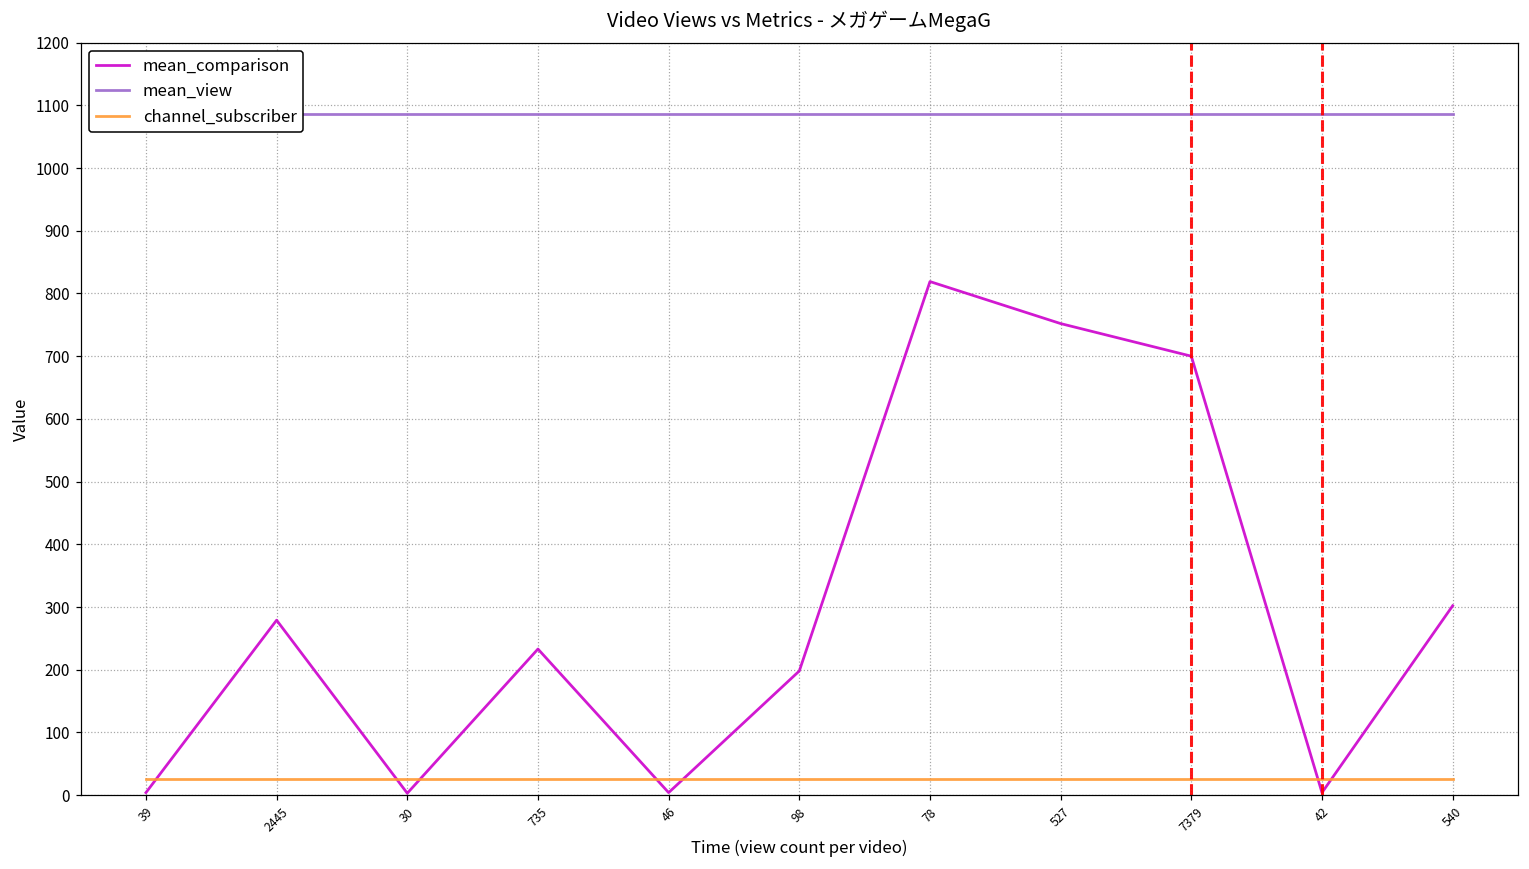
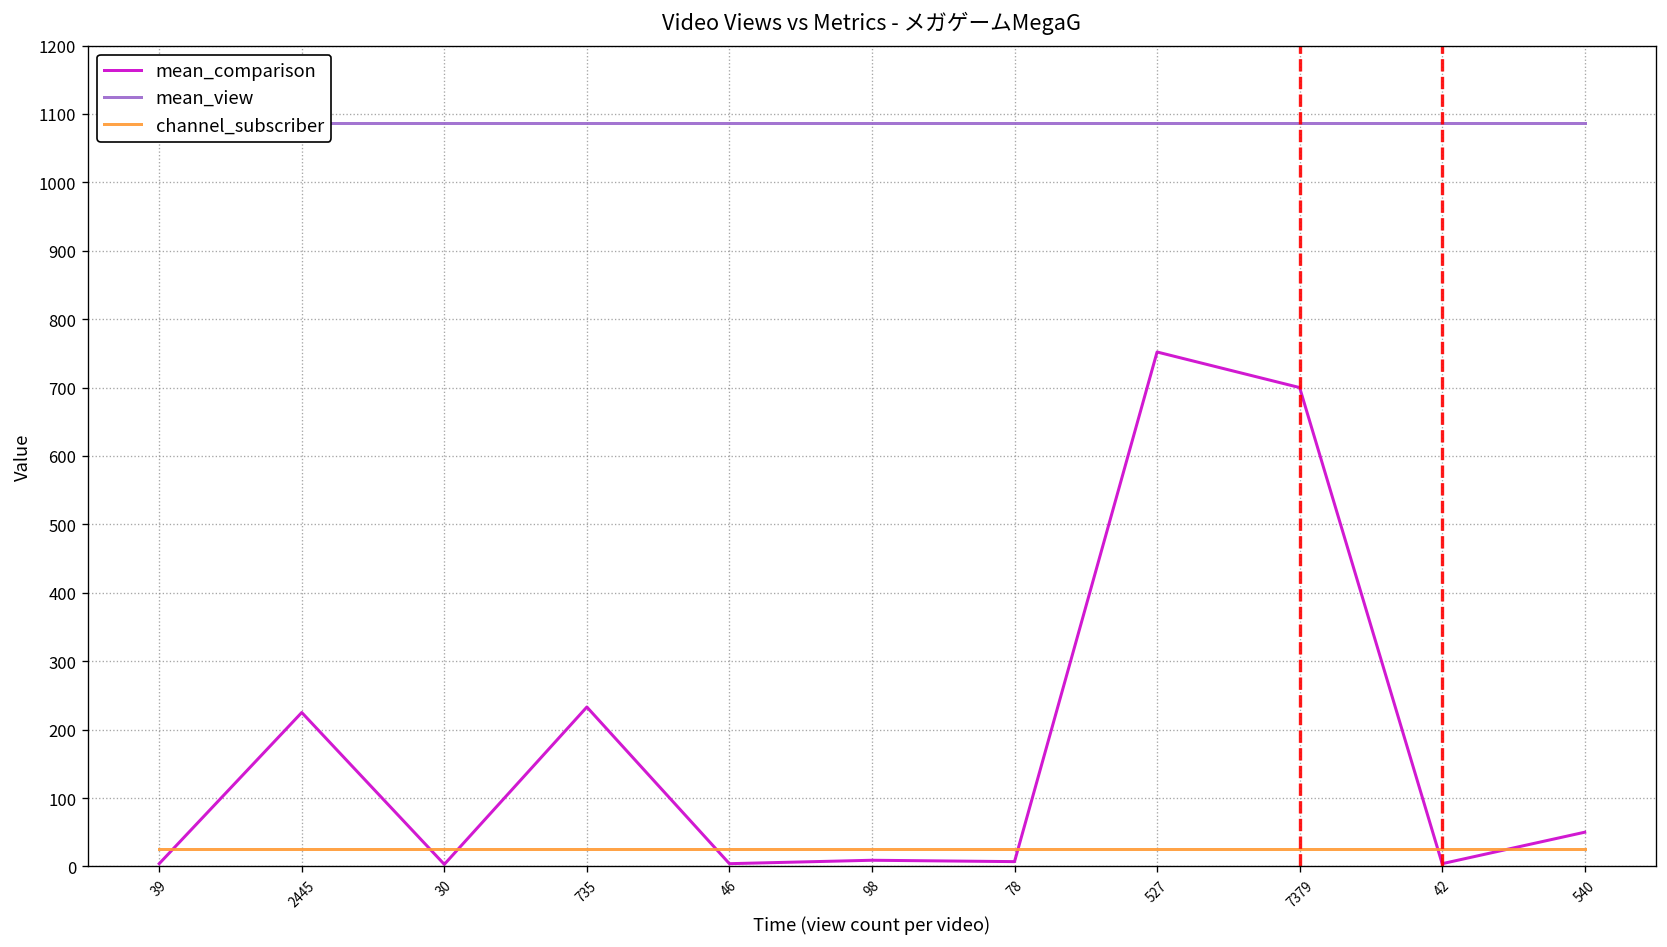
  {
    "mean_comparison": {
      "39": 0,
-     "2445": 280,
+     "2445": 230,
      "30": 0,
      "735": 230,
      "46": 0,
-     "98": 200,
-     "78": 820,
+     "98": 10,
+     "78": 10,
      "527": 750,
      "7379": 700,
      "42": 0,
-     "540": 300
+     "540": 50
    },
    "mean_view": {
      "30": 1090,
      "735": 1090,
      "46": 1090,
      "98": 1090,
      "78": 1090,
      "527": 1090,
      "7379": 1090,
      "42": 1090,
      "540": 1090
    },
    "channel_subscriber": {
      "39": 30,
      "2445": 30,
      "30": 30,
      "735": 30,
      "46": 30,
      "98": 30,
      "78": 30,
      "527": 30,
      "7379": 30,
      "42": 30,
      "540": 30
    }
  }
